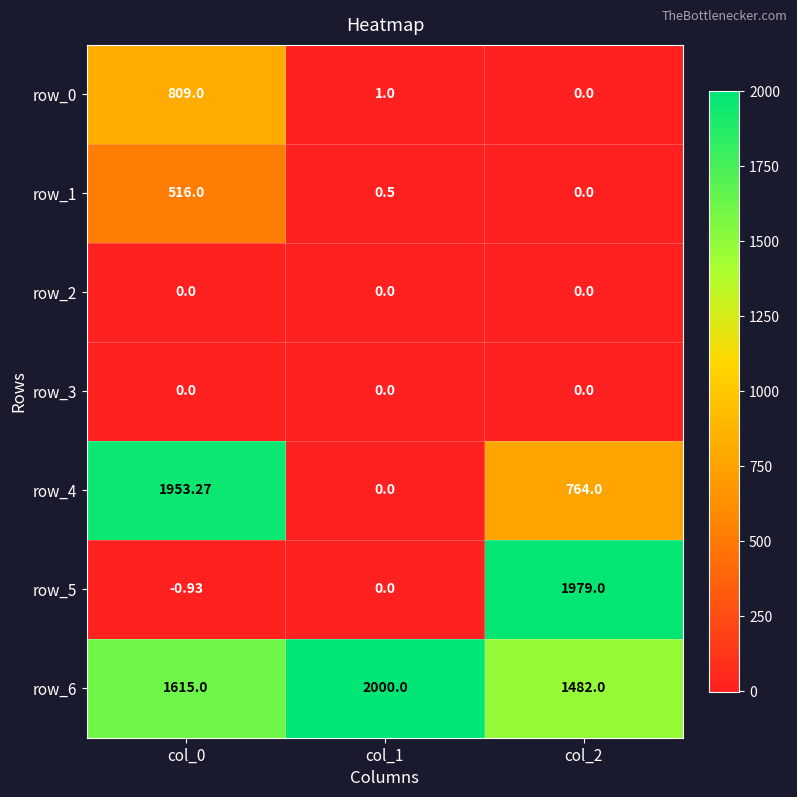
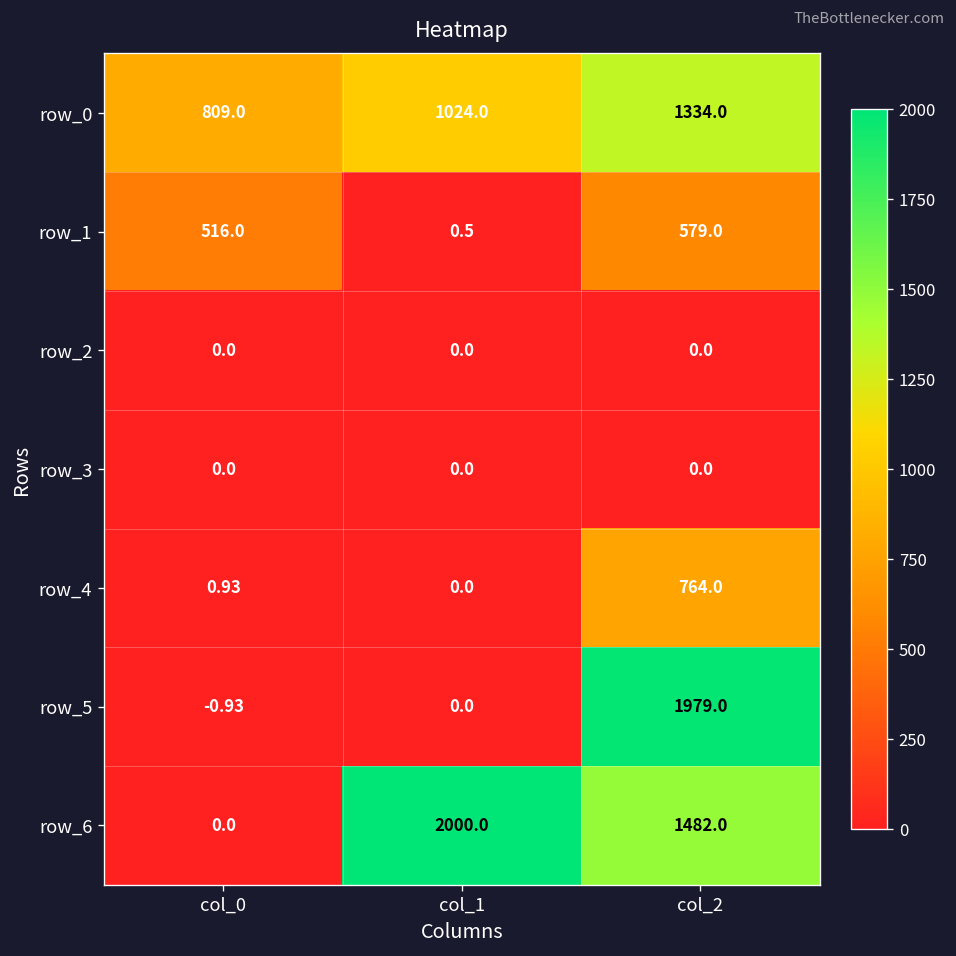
  {
    "row_0": {
      "col_0": 809.0,
-     "col_1": 1.0,
-     "col_2": 0.0
+     "col_1": 1024.0,
+     "col_2": 1334.0
    },
    "row_1": {
      "col_0": 516.0,
      "col_1": 0.5,
-     "col_2": 0.0
+     "col_2": 579.0
    },
    "row_2": {
      "col_0": 0.0,
      "col_1": 0.0,
      "col_2": 0.0
    },
    "row_3": {
      "col_0": 0.0,
      "col_1": 0.0,
      "col_2": 0.0
    },
    "row_4": {
-     "col_0": 1953.27,
+     "col_0": 0.93,
      "col_1": 0.0,
      "col_2": 764.0
    },
    "row_5": {
      "col_0": -0.93,
      "col_1": 0.0,
      "col_2": 1979.0
    },
    "row_6": {
-     "col_0": 1615.0,
+     "col_0": 0.0,
      "col_1": 2000.0,
      "col_2": 1482.0
    }
  }
